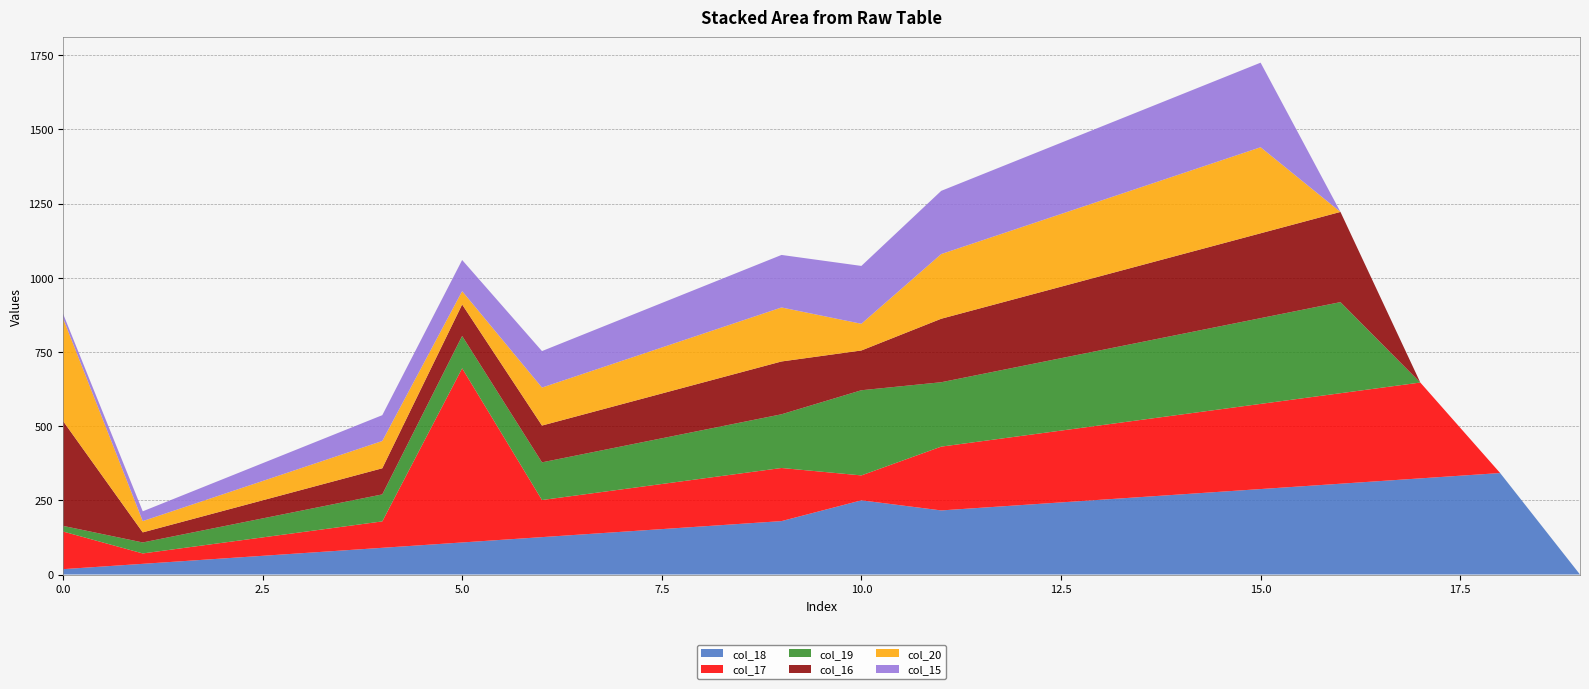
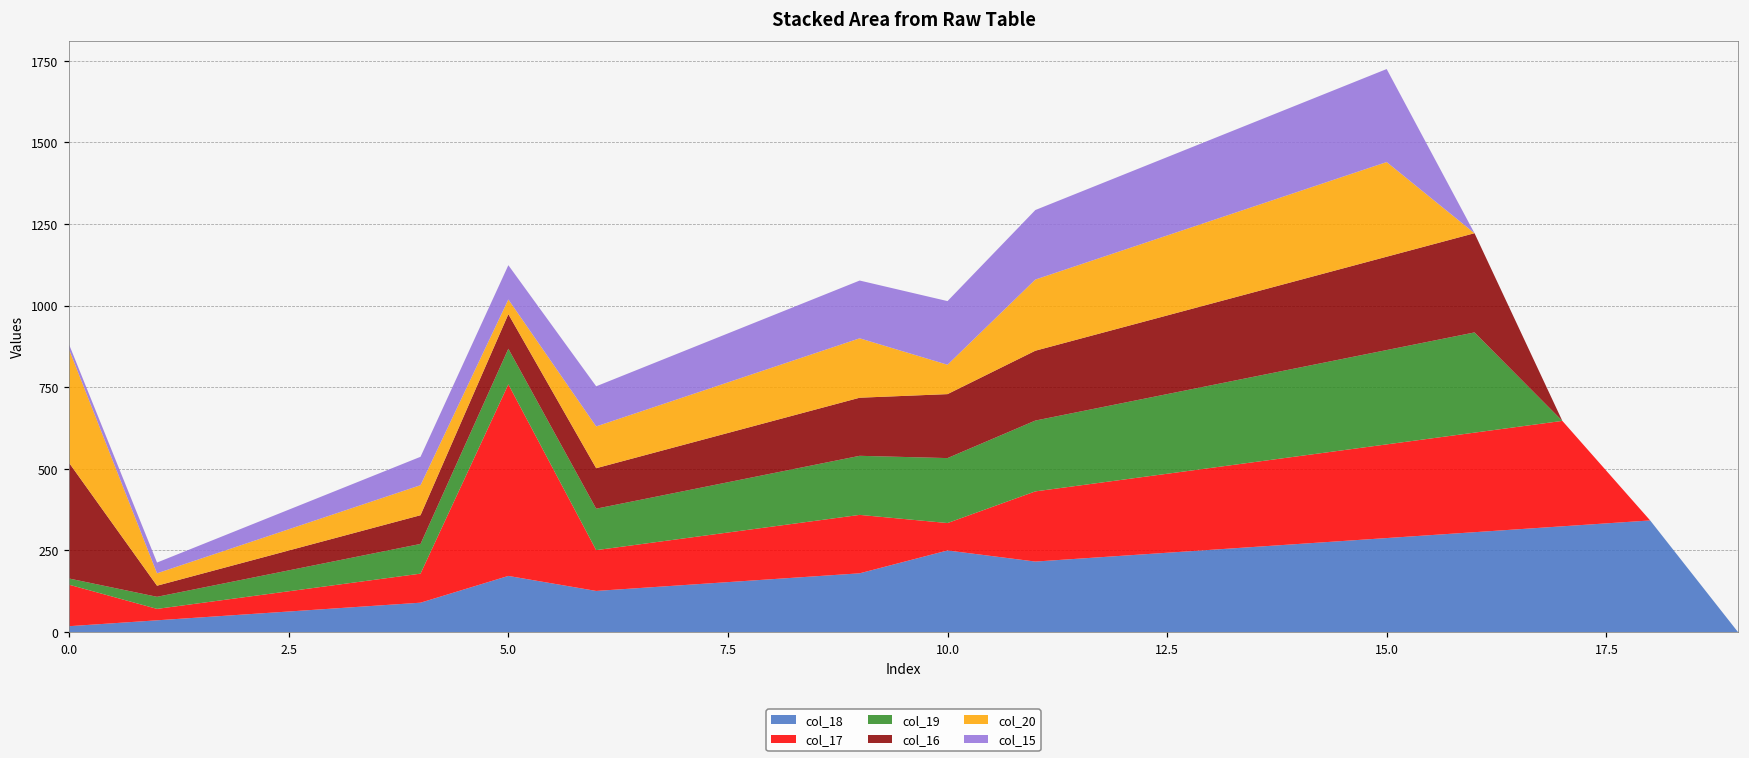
  {
    "col_18": {
      "0.0": 20,
-     "5.0": 110,
+     "5.0": 170,
      "10.0": 250,
      "15.0": 290
    },
    "col_17": {
      "0.0": 130,
      "5.0": 590,
      "10.0": 80,
      "15.0": 290
    },
    "col_19": {
      "0.0": 20,
      "5.0": 110,
-     "10.0": 290,
+     "10.0": 200,
      "15.0": 290
    },
    "col_16": {
      "0.0": 350,
      "5.0": 110,
-     "10.0": 130,
+     "10.0": 200,
      "15.0": 290
    },
    "col_20": {
      "0.0": 350,
      "5.0": 50,
      "10.0": 90,
      "15.0": 290
    },
    "col_15": {
      "0.0": 20,
      "5.0": 110,
      "10.0": 200,
      "15.0": 290
    }
  }
